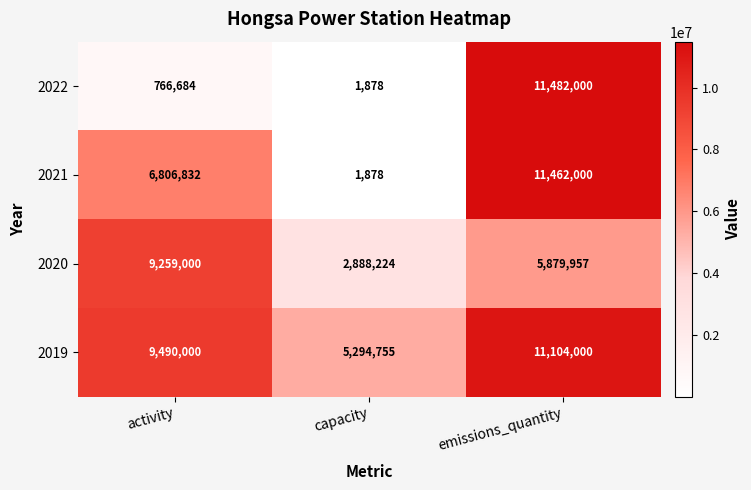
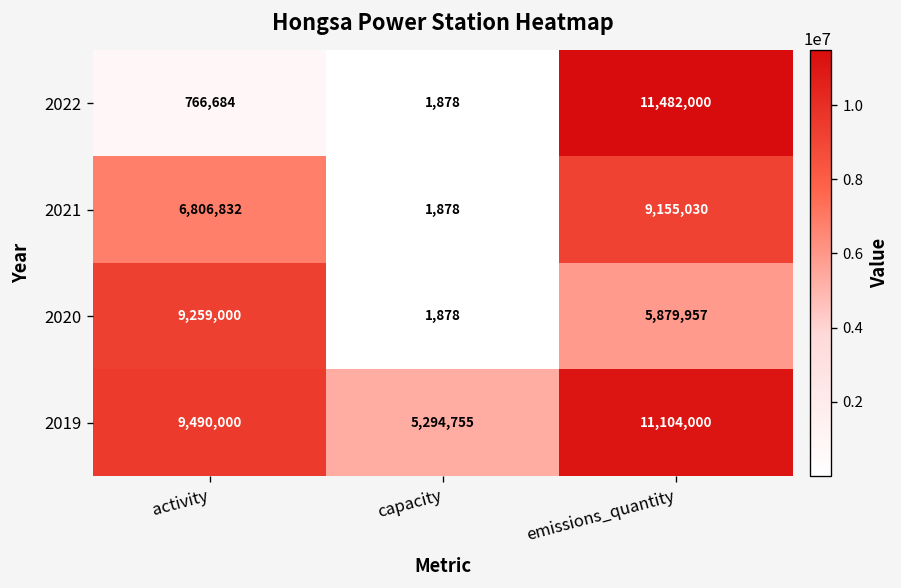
  {
    "2022": {
      "activity": "766,684",
      "capacity": "1,878",
      "emissions_quantity": "11,482,000"
    },
    "2021": {
      "activity": "6,806,832",
      "capacity": "1,878",
-     "emissions_quantity": "11,462,000"
+     "emissions_quantity": "9,155,030"
    },
    "2020": {
      "activity": "9,259,000",
-     "capacity": "2,888,224",
+     "capacity": "1,878",
      "emissions_quantity": "5,879,957"
    },
    "2019": {
      "activity": "9,490,000",
      "capacity": "5,294,755",
      "emissions_quantity": "11,104,000"
    }
  }
